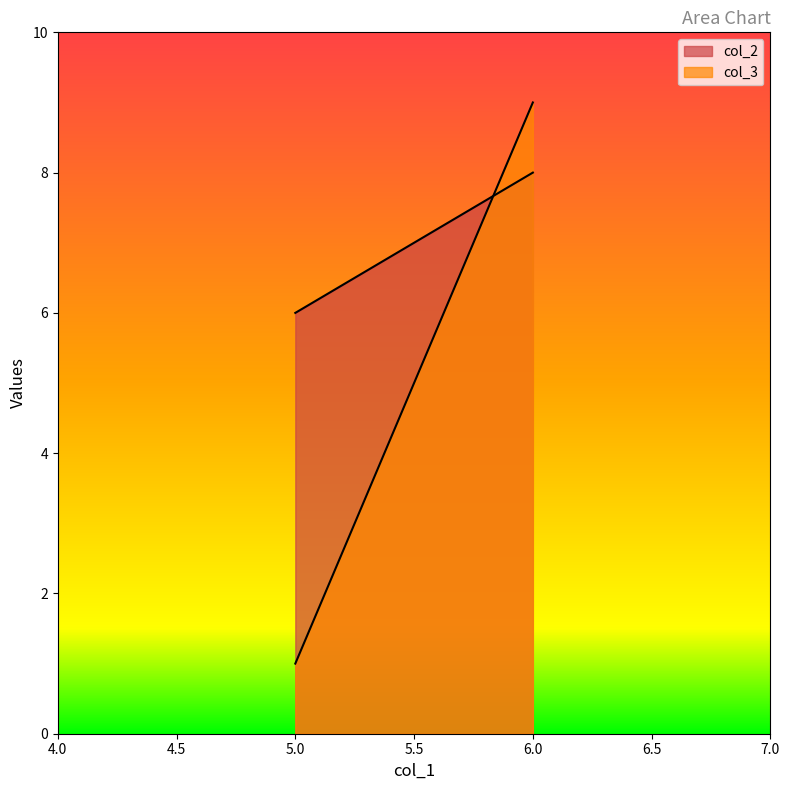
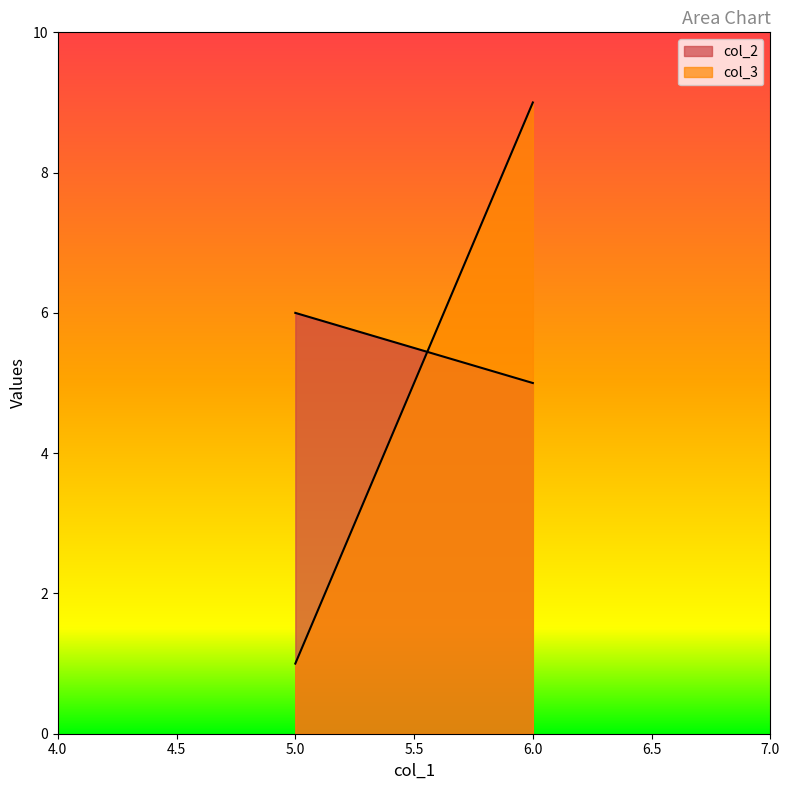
  {
    "col_2": {
      "5.0": 6,
-     "6.0": 8
+     "6.0": 5
    },
    "col_3": {
      "5.0": 1,
      "6.0": 9
    }
  }
